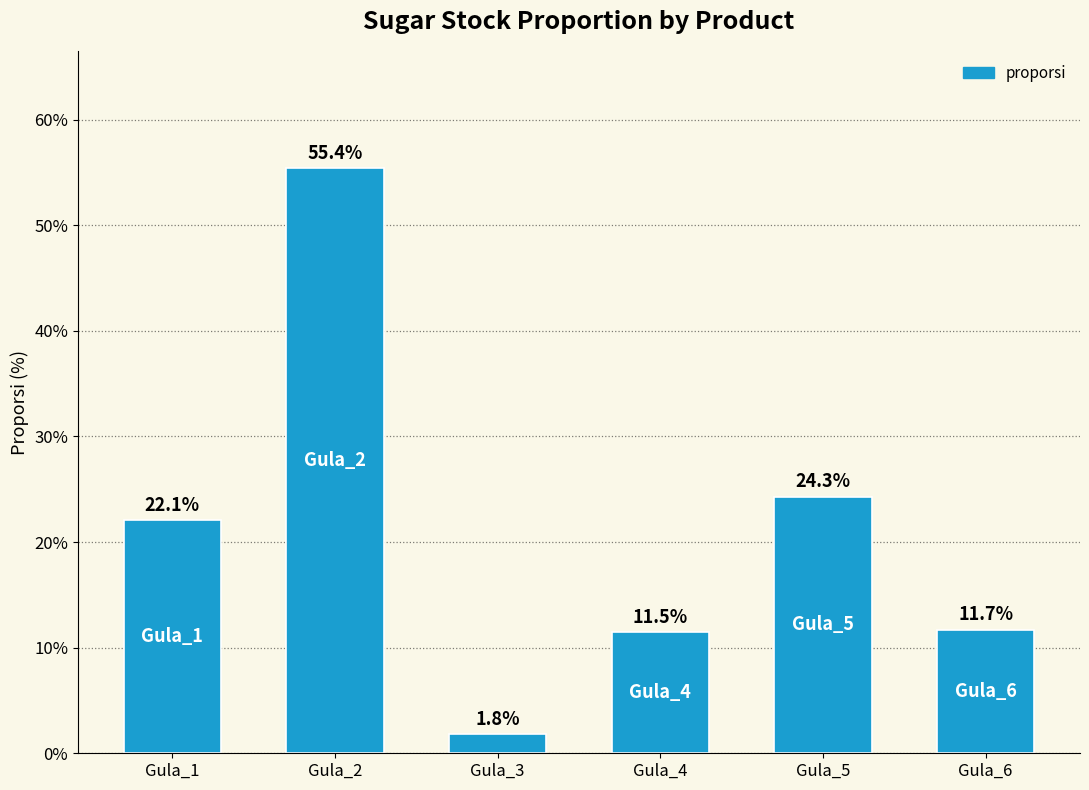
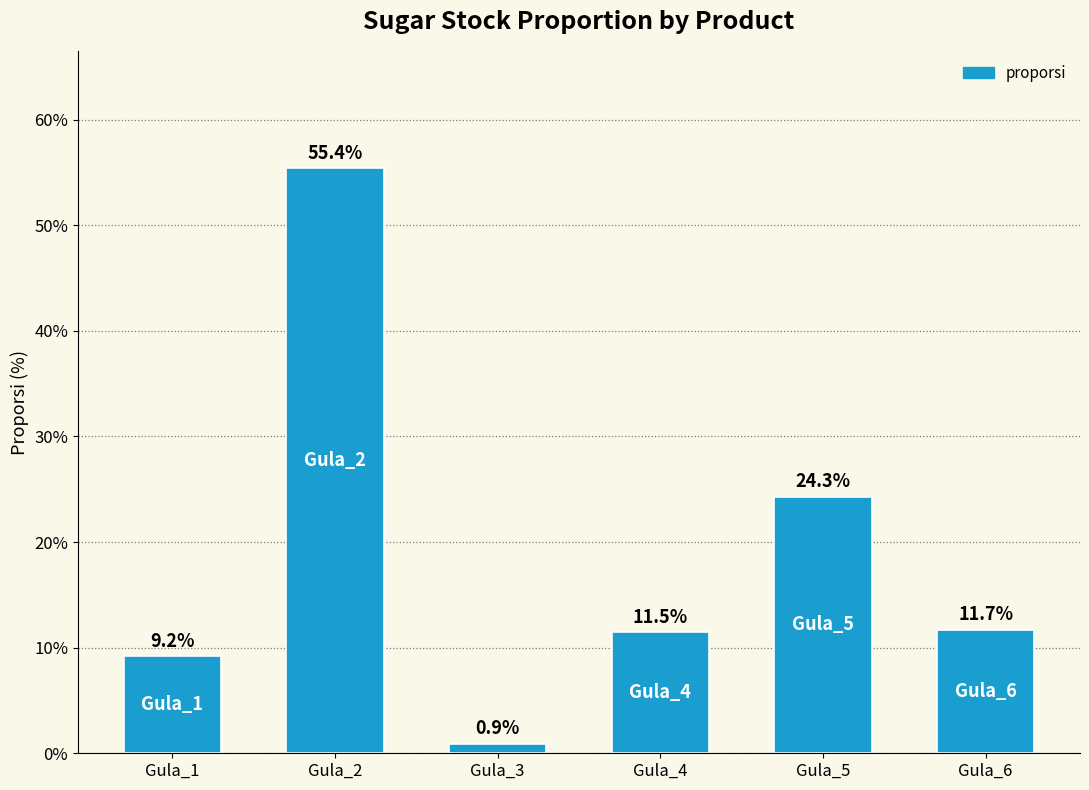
  {
-   "Gula_1": "22.1%",
+   "Gula_1": "9.2%",
    "Gula_2": "55.4%",
-   "Gula_3": "1.8%",
+   "Gula_3": "0.9%",
    "Gula_4": "11.5%",
    "Gula_5": "24.3%",
    "Gula_6": "11.7%"
  }
